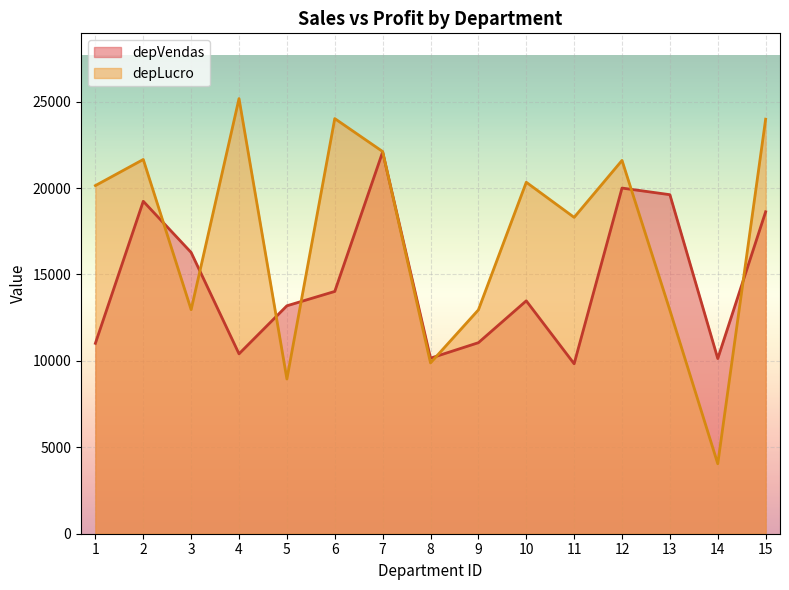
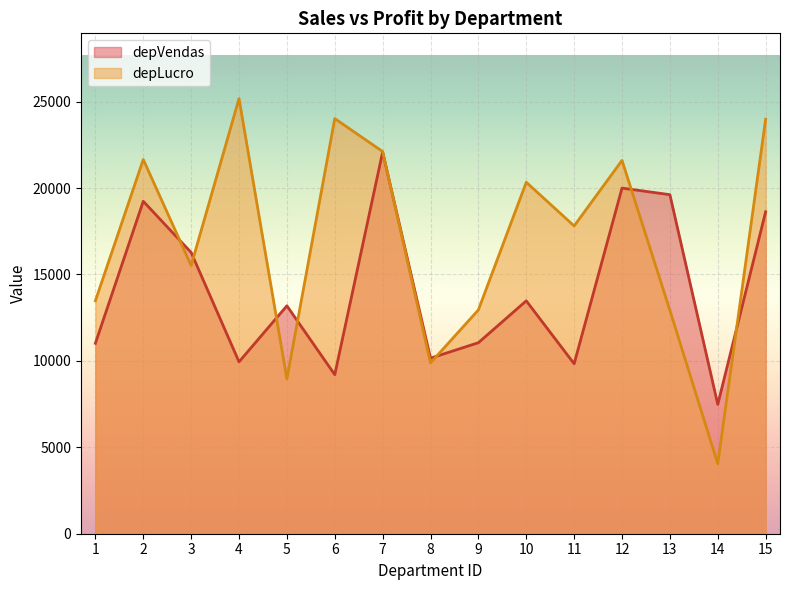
  {
    "depVendas": {
      "1": 11000,
      "2": 19200,
      "3": 16300,
-     "4": 10400,
+     "4": 9900,
      "5": 13200,
-     "6": 14000,
+     "6": 9200,
      "8": 10200,
      "9": 11100,
      "10": 13500,
      "11": 9800,
      "12": 20000,
      "13": 19600,
-     "14": 10100,
+     "14": 7500,
      "15": 18600
    },
    "depLucro": {
-     "1": 20100,
+     "1": 13500,
      "2": 21700,
-     "3": 13000,
+     "3": 15500,
      "4": 25200,
      "5": 9000,
      "6": 24000,
      "8": 9900,
      "9": 13000,
      "10": 20300,
-     "11": 18300,
+     "11": 17800,
      "12": 21600,
      "13": 12900,
      "14": 4000,
      "15": 24000
    }
  }
